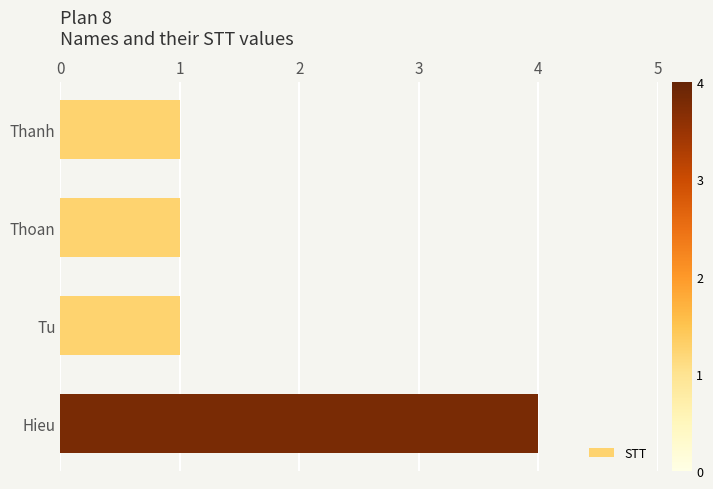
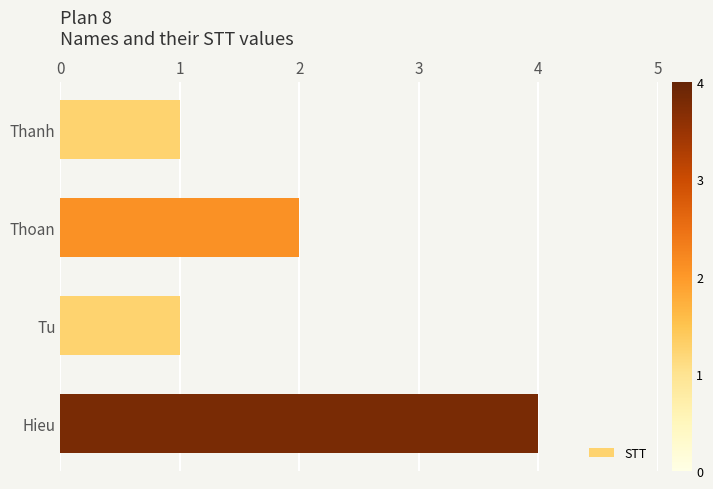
  {
    "Thanh": 1,
-   "Thoan": 1,
+   "Thoan": 2,
    "Tu": 1,
    "Hieu": 4
  }
